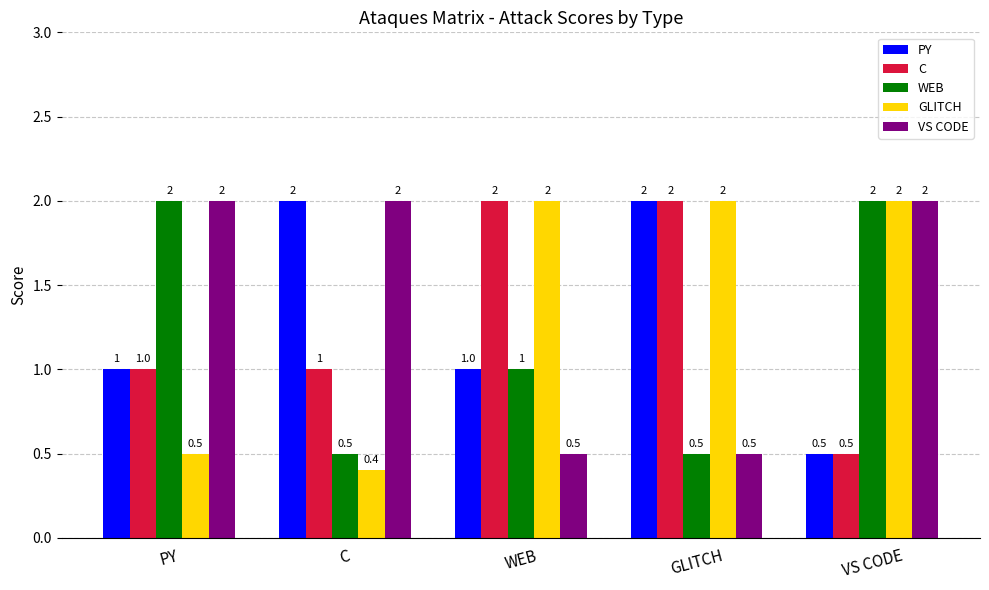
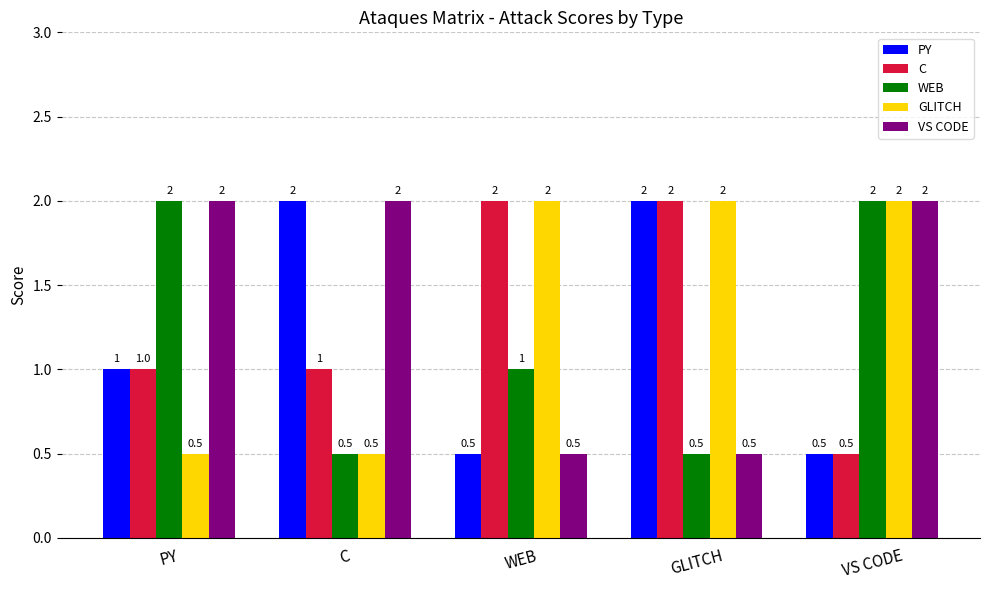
  {
    "PY": {
      "PY": 1,
      "C": 2,
-     "WEB": 1.0,
+     "WEB": 0.5,
      "GLITCH": 2,
      "VS CODE": 0.5
    },
    "C": {
      "PY": 1.0,
      "C": 1,
      "WEB": 2,
      "GLITCH": 2,
      "VS CODE": 0.5
    },
    "WEB": {
      "PY": 2,
      "C": 0.5,
      "WEB": 1,
      "GLITCH": 0.5,
      "VS CODE": 2
    },
    "GLITCH": {
      "PY": 0.5,
-     "C": 0.4,
+     "C": 0.5,
      "WEB": 2,
      "GLITCH": 2,
      "VS CODE": 2
    },
    "VS CODE": {
      "PY": 2,
      "C": 2,
      "WEB": 0.5,
      "GLITCH": 0.5,
      "VS CODE": 2
    }
  }
